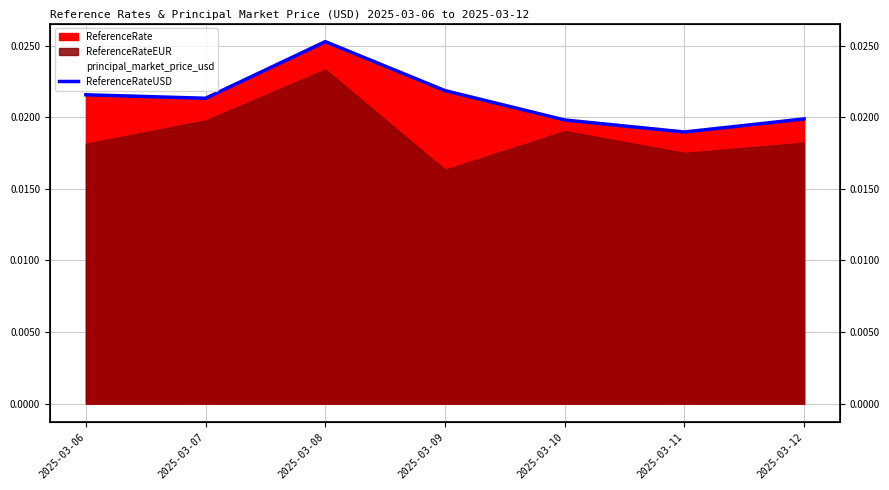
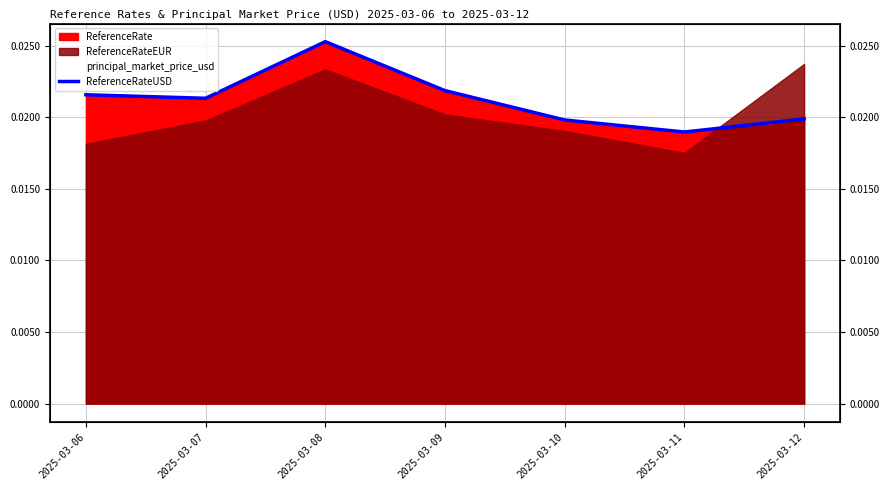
  {
    "ReferenceRateEUR": {
      "2025-03-06": 0.0181,
      "2025-03-07": 0.0198,
      "2025-03-08": 0.0233,
-     "2025-03-09": 0.0163,
+     "2025-03-09": 0.0202,
      "2025-03-10": 0.0190,
      "2025-03-11": 0.0175,
-     "2025-03-12": 0.0182
+     "2025-03-12": 0.0237
    }
  }
